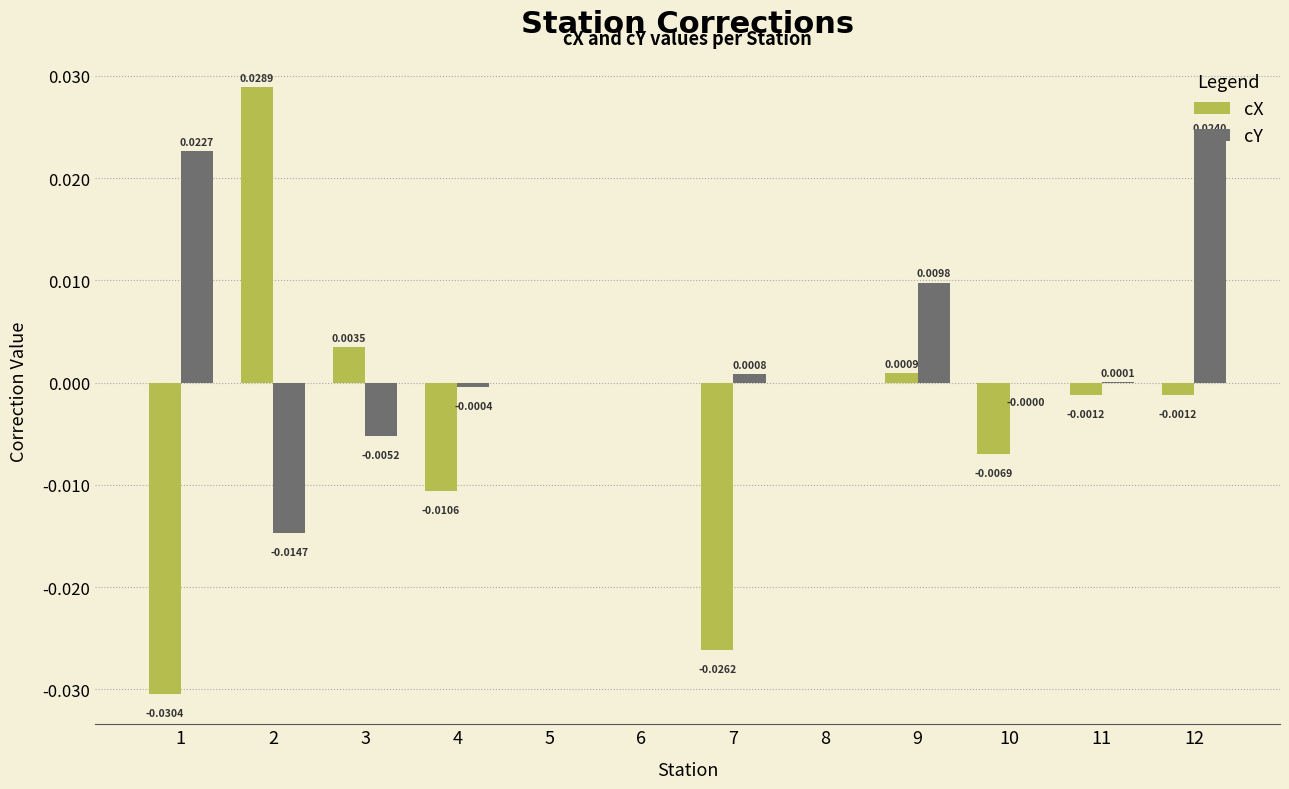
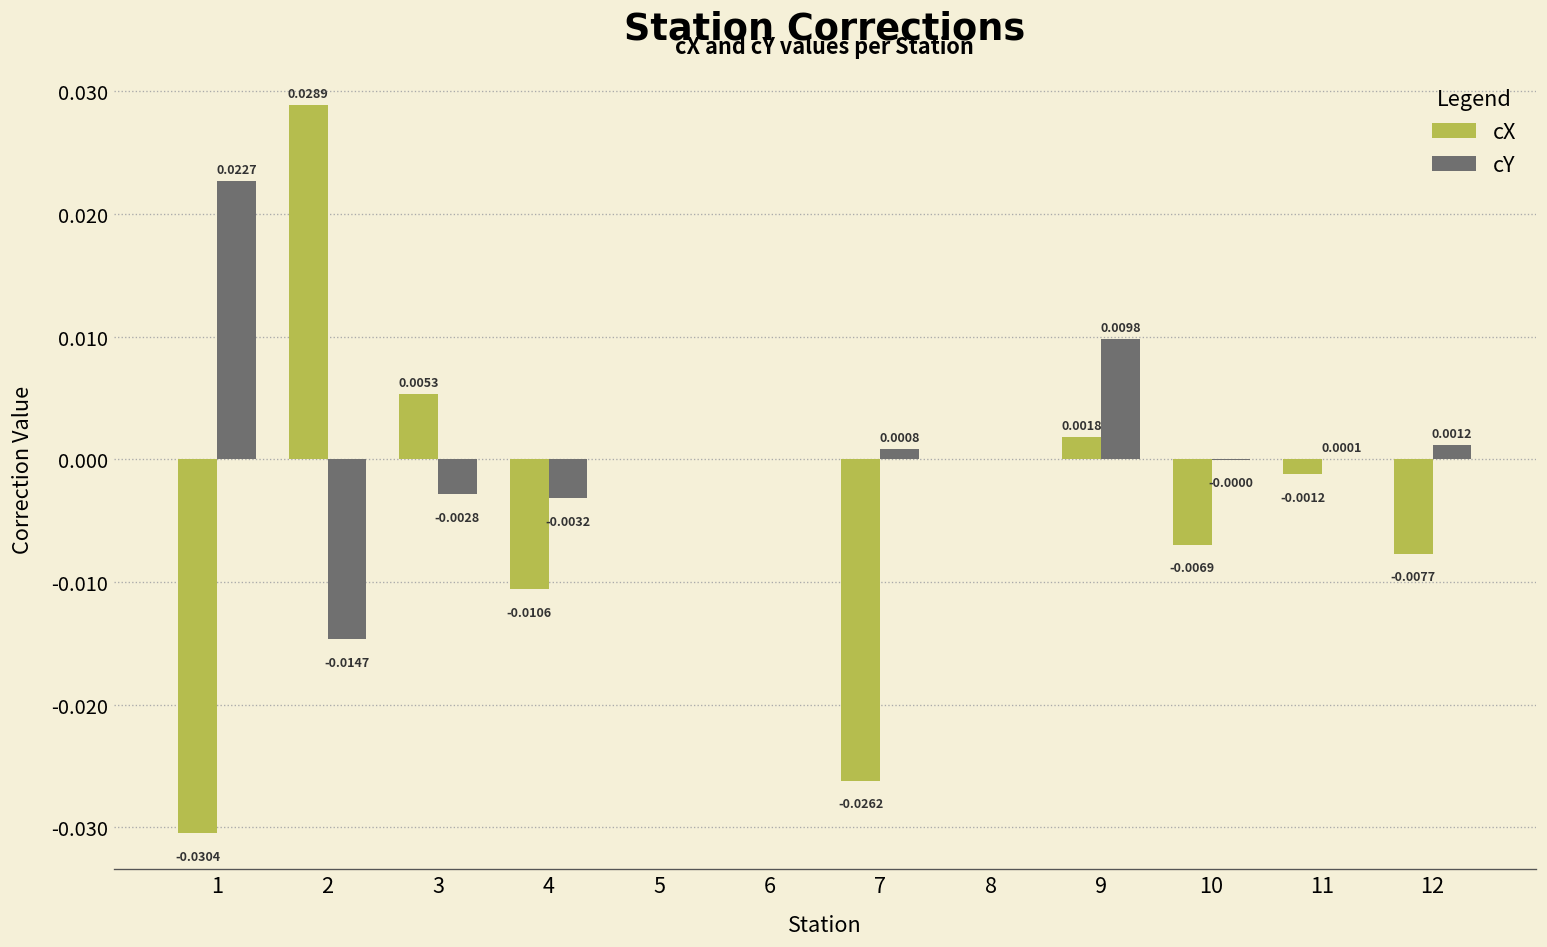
  {
    "cX": {
      "1": -0.0304,
      "2": 0.0289,
-     "3": 0.0035,
+     "3": 0.0053,
      "4": -0.0106,
      "7": -0.0262,
-     "9": 0.0009,
+     "9": 0.0018,
      "10": -0.0069,
      "11": -0.0012,
-     "12": -0.0012
+     "12": -0.0077
    },
    "cY": {
      "1": 0.0227,
      "2": -0.0147,
-     "3": -0.0052,
-     "4": -0.0004,
+     "3": -0.0028,
+     "4": -0.0032,
      "7": 0.0008,
      "9": 0.0098,
      "10": -0.0000,
      "11": 0.0001,
-     "12": 0.0240
+     "12": 0.0012
    }
  }
